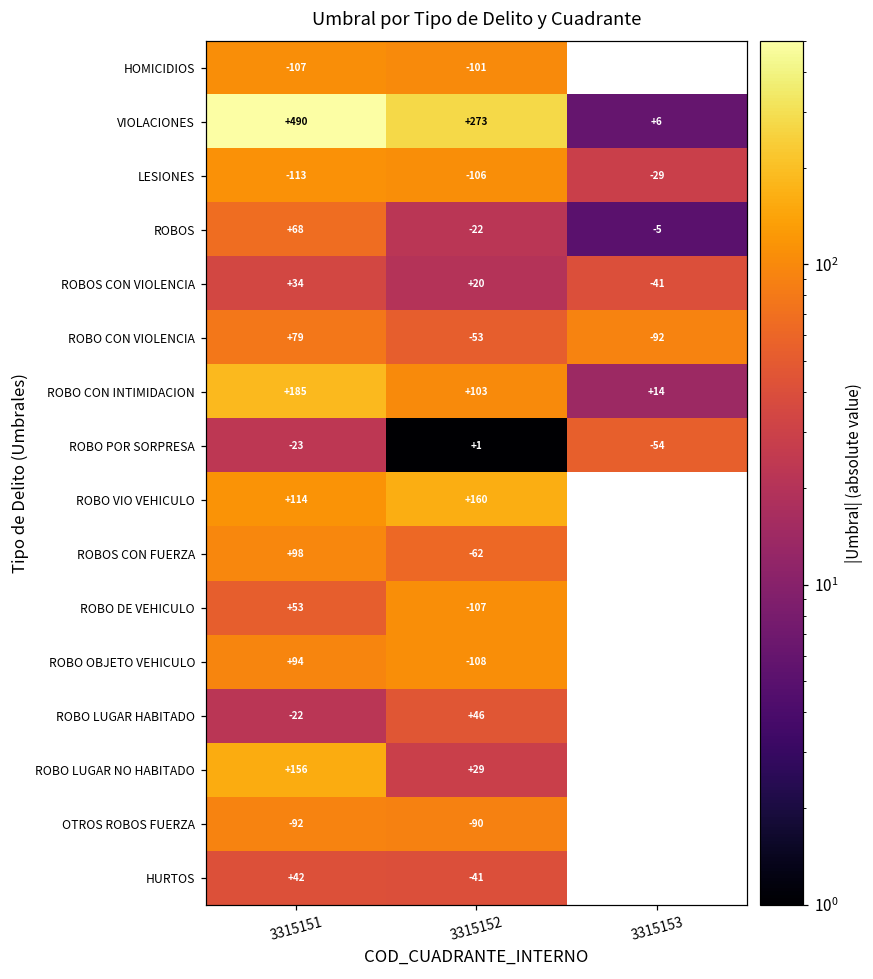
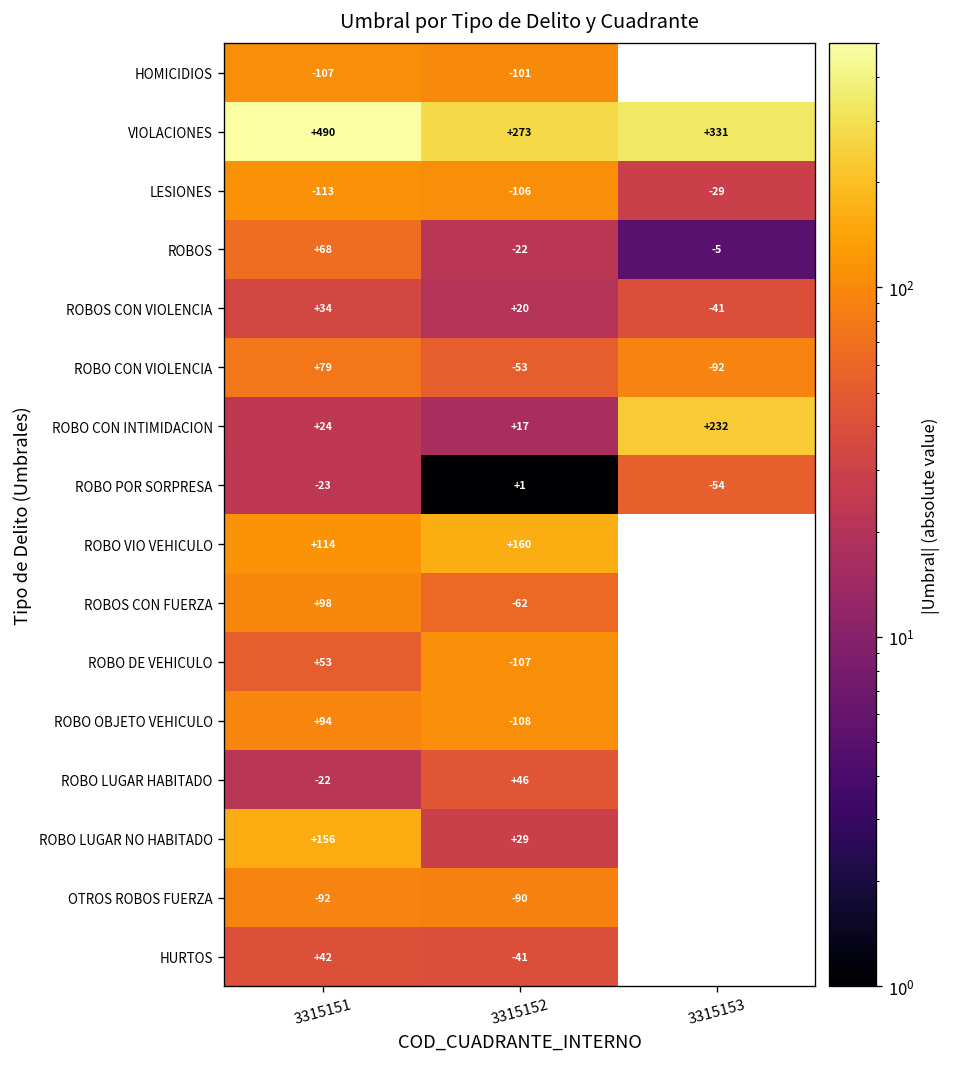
  {
    "HOMICIDIOS": {
      "3315151": "-107",
      "3315152": "-101"
    },
    "VIOLACIONES": {
      "3315151": "+490",
      "3315152": "+273",
-     "3315153": "+6"
+     "3315153": "+331"
    },
    "LESIONES": {
      "3315151": "-113",
      "3315152": "-106",
      "3315153": "-29"
    },
    "ROBOS": {
      "3315151": "+68",
      "3315152": "-22",
      "3315153": "-5"
    },
    "ROBOS CON VIOLENCIA": {
      "3315151": "+34",
      "3315152": "+20",
      "3315153": "-41"
    },
    "ROBO CON VIOLENCIA": {
      "3315151": "+79",
      "3315152": "-53",
      "3315153": "-92"
    },
    "ROBO CON INTIMIDACION": {
-     "3315151": "+185",
-     "3315152": "+103",
-     "3315153": "+14"
+     "3315151": "+24",
+     "3315152": "+17",
+     "3315153": "+232"
    },
    "ROBO POR SORPRESA": {
      "3315151": "-23",
      "3315152": "+1",
      "3315153": "-54"
    },
    "ROBO VIO VEHICULO": {
      "3315151": "+114",
      "3315152": "+160"
    },
    "ROBOS CON FUERZA": {
      "3315151": "+98",
      "3315152": "-62"
    },
    "ROBO DE VEHICULO": {
      "3315151": "+53",
      "3315152": "-107"
    },
    "ROBO OBJETO VEHICULO": {
      "3315151": "+94",
      "3315152": "-108"
    },
    "ROBO LUGAR HABITADO": {
      "3315151": "-22",
      "3315152": "+46"
    },
    "ROBO LUGAR NO HABITADO": {
      "3315151": "+156",
      "3315152": "+29"
    },
    "OTROS ROBOS FUERZA": {
      "3315151": "-92",
      "3315152": "-90"
    },
    "HURTOS": {
      "3315151": "+42",
      "3315152": "-41"
    }
  }
